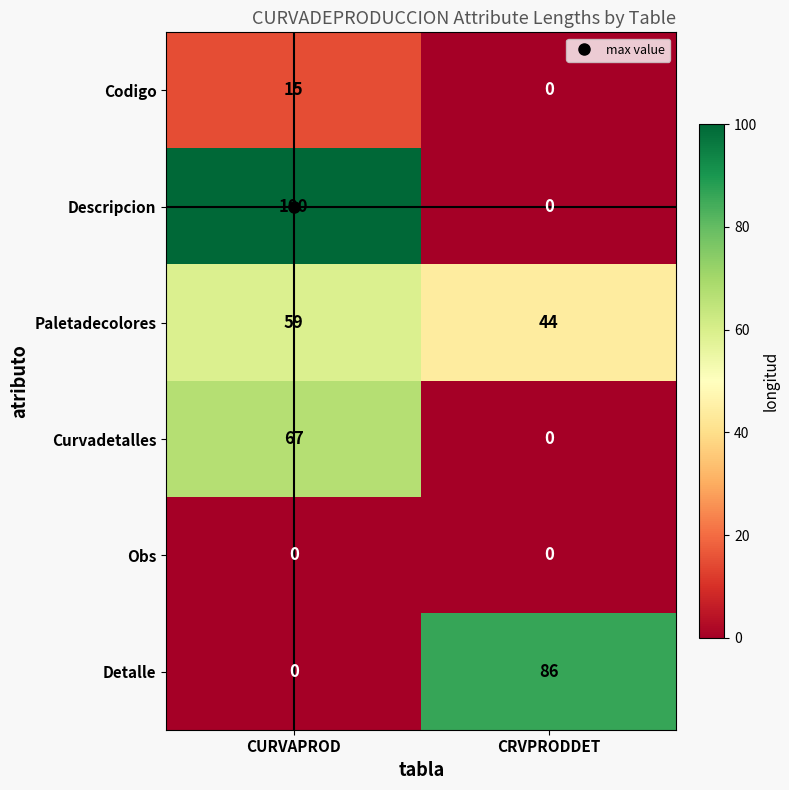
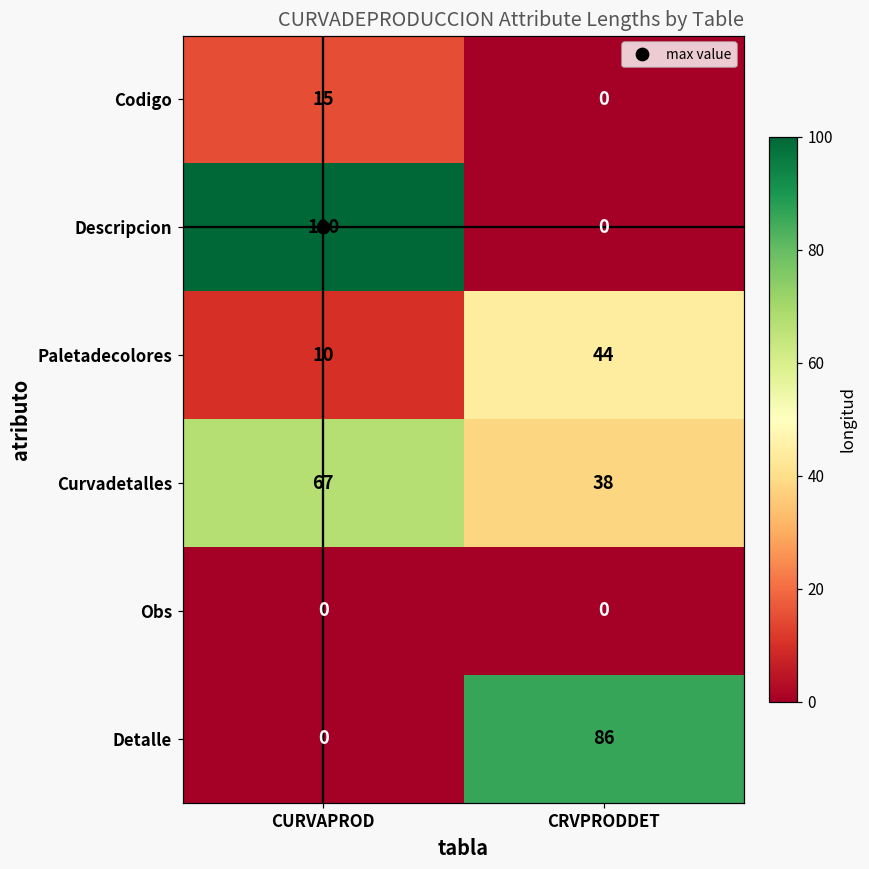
  {
    "Codigo": {
      "CURVAPROD": 15,
      "CRVPRODDET": 0
    },
    "Descripcion": {
      "CRVPRODDET": 0
    },
    "Paletadecolores": {
-     "CURVAPROD": 59,
+     "CURVAPROD": 10,
      "CRVPRODDET": 44
    },
    "Curvadetalles": {
      "CURVAPROD": 67,
-     "CRVPRODDET": 0
+     "CRVPRODDET": 38
    },
    "Obs": {
      "CURVAPROD": 0,
      "CRVPRODDET": 0
    },
    "Detalle": {
      "CURVAPROD": 0,
      "CRVPRODDET": 86
    }
  }
